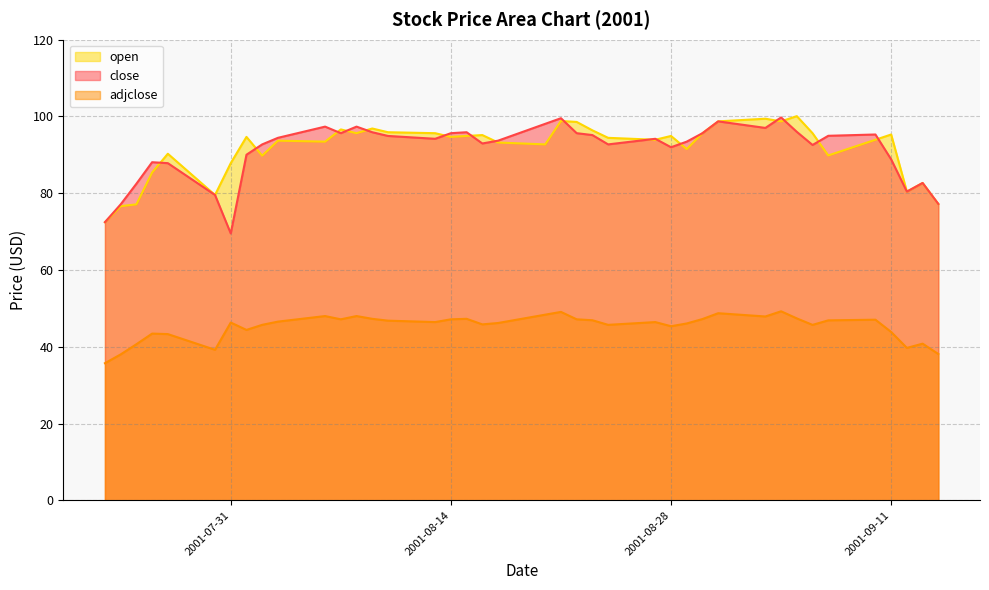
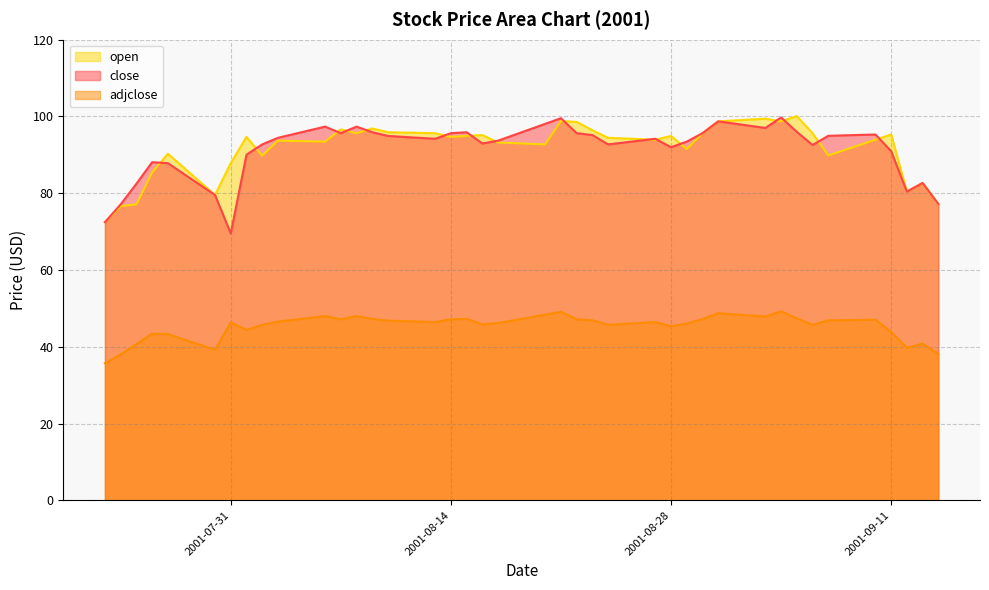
  {
    "close": {
      "2001-07-31": 70,
      "2001-08-14": 96,
      "2001-08-28": 92,
-     "2001-09-11": 89
+     "2001-09-11": 91
    }
  }
